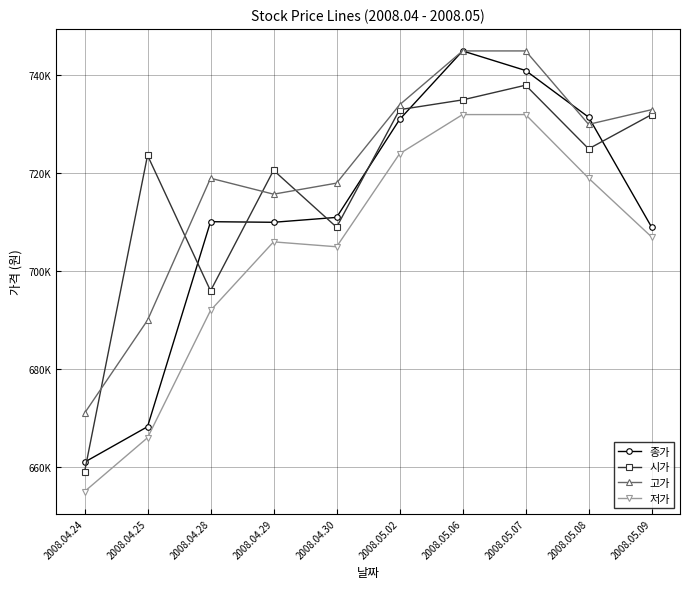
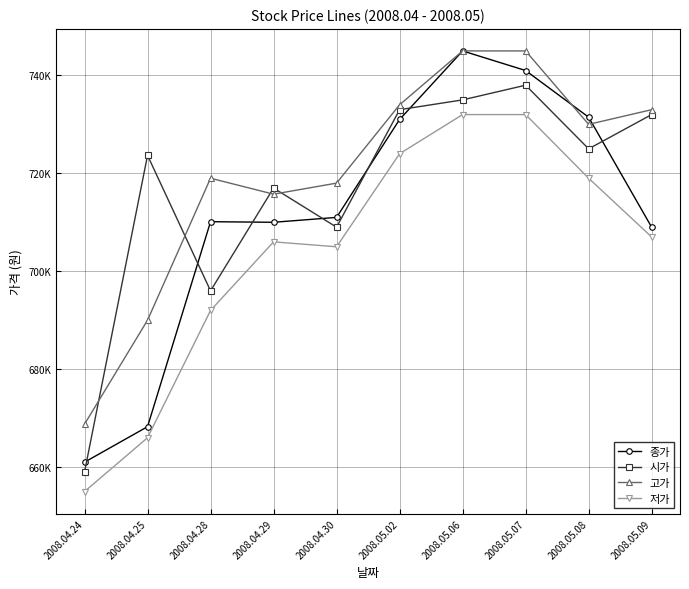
  {
    "종가": {
      "2008.04.24": 661000,
      "2008.04.25": 668000,
      "2008.04.28": 710000,
      "2008.04.29": 710000,
      "2008.04.30": 711000,
      "2008.05.02": 731000,
      "2008.05.07": 741000,
      "2008.05.08": 731000,
      "2008.05.09": 709000
    },
    "시가": {
      "2008.04.24": 659000,
      "2008.04.25": 724000,
      "2008.04.28": 696000,
-     "2008.04.29": 721000,
+     "2008.04.29": 717000,
      "2008.04.30": 709000,
      "2008.05.02": 733000,
      "2008.05.06": 735000,
      "2008.05.07": 738000,
      "2008.05.08": 725000,
      "2008.05.09": 732000
    },
    "고가": {
-     "2008.04.24": 671000,
+     "2008.04.24": 669000,
      "2008.04.25": 690000,
      "2008.04.28": 719000,
      "2008.04.29": 716000,
      "2008.04.30": 718000,
      "2008.05.02": 734000,
      "2008.05.07": 745000,
      "2008.05.08": 730000,
      "2008.05.09": 733000
    },
    "저가": {
      "2008.04.24": 655000,
      "2008.04.25": 666000,
      "2008.04.28": 692000,
      "2008.04.29": 706000,
      "2008.04.30": 705000,
      "2008.05.02": 724000,
      "2008.05.06": 732000,
      "2008.05.07": 732000,
      "2008.05.08": 719000,
      "2008.05.09": 707000
    }
  }
